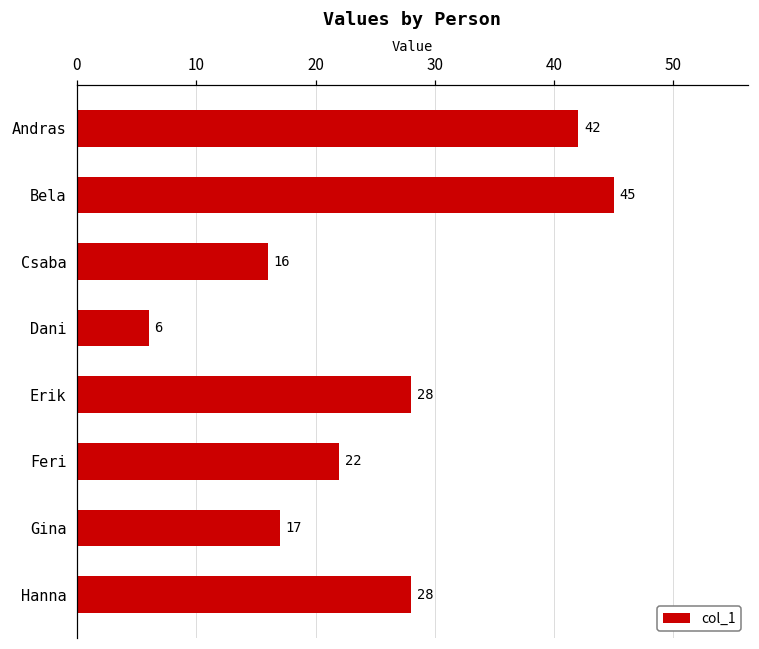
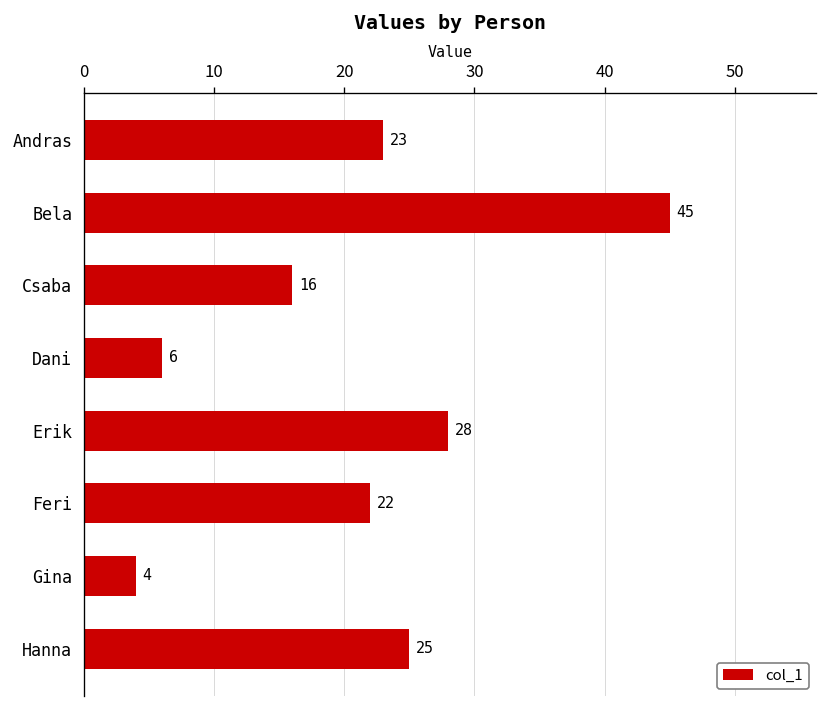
  {
-   "Andras": 42,
+   "Andras": 23,
    "Bela": 45,
    "Csaba": 16,
    "Dani": 6,
    "Erik": 28,
    "Feri": 22,
-   "Gina": 17,
-   "Hanna": 28
+   "Gina": 4,
+   "Hanna": 25
  }
